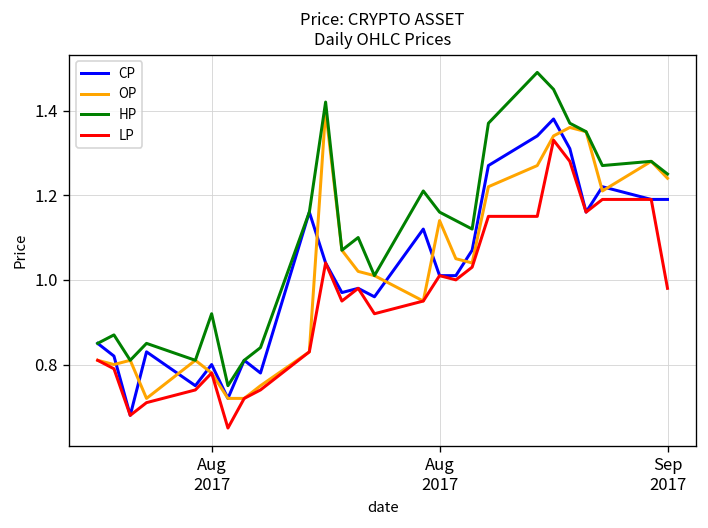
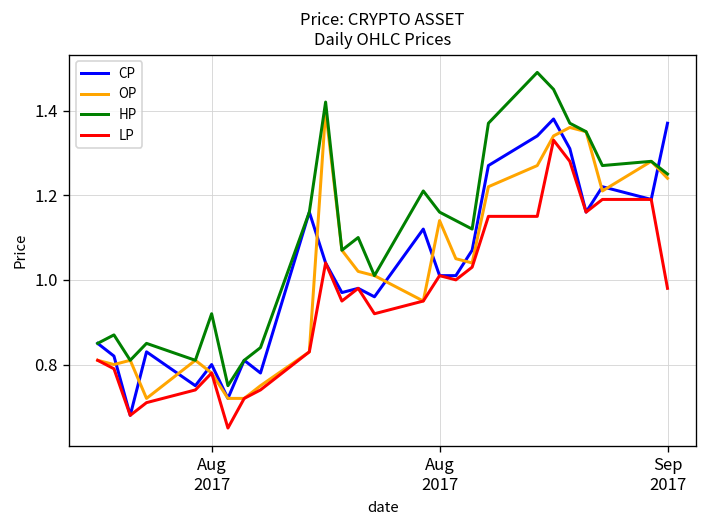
  {
    "CP": {
-     "Sep 2017": 1.19
+     "Sep 2017": 1.37
    },
    "OP": {
      "Sep 2017": 1.24
    },
    "HP": {
      "Sep 2017": 1.25
    },
    "LP": {
      "Sep 2017": 0.98
    }
  }
